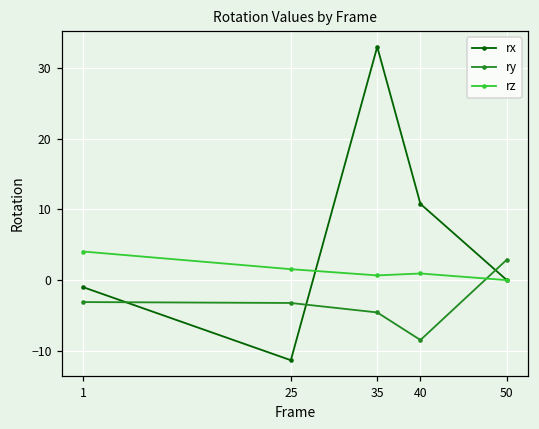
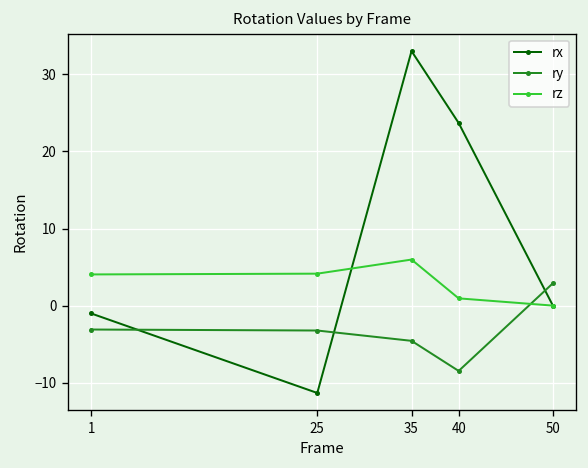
  {
    "rx": {
      "1": -1,
      "25": -11,
      "35": 33,
-     "40": 11
+     "40": 24
    },
    "ry": {
      "1": -3,
      "25": -3,
      "35": -5,
      "40": -8,
      "50": 3
    },
    "rz": {
      "1": 4,
-     "25": 2,
-     "35": 1,
+     "25": 4,
+     "35": 6,
      "40": 1
    }
  }
